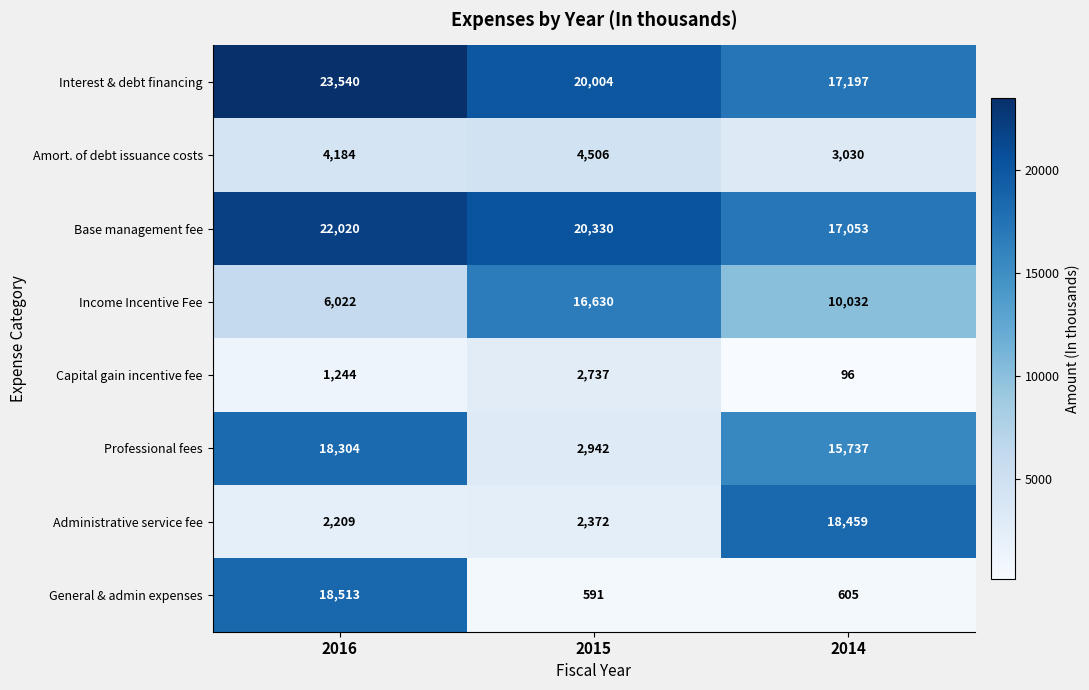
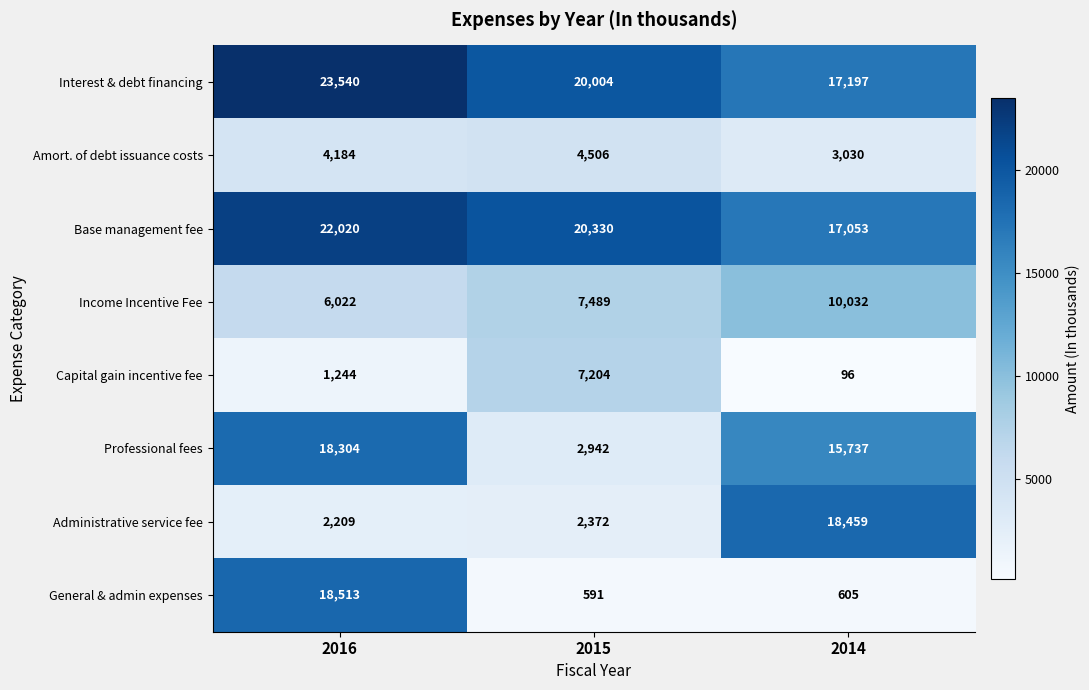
  {
    "Interest & debt financing": {
      "2016": "23,540",
      "2015": "20,004",
      "2014": "17,197"
    },
    "Amort. of debt issuance costs": {
      "2016": "4,184",
      "2015": "4,506",
      "2014": "3,030"
    },
    "Base management fee": {
      "2016": "22,020",
      "2015": "20,330",
      "2014": "17,053"
    },
    "Income Incentive Fee": {
      "2016": "6,022",
-     "2015": "16,630",
+     "2015": "7,489",
      "2014": "10,032"
    },
    "Capital gain incentive fee": {
      "2016": "1,244",
-     "2015": "2,737",
+     "2015": "7,204",
      "2014": "96"
    },
    "Professional fees": {
      "2016": "18,304",
      "2015": "2,942",
      "2014": "15,737"
    },
    "Administrative service fee": {
      "2016": "2,209",
      "2015": "2,372",
      "2014": "18,459"
    },
    "General & admin expenses": {
      "2016": "18,513",
      "2015": "591",
      "2014": "605"
    }
  }
